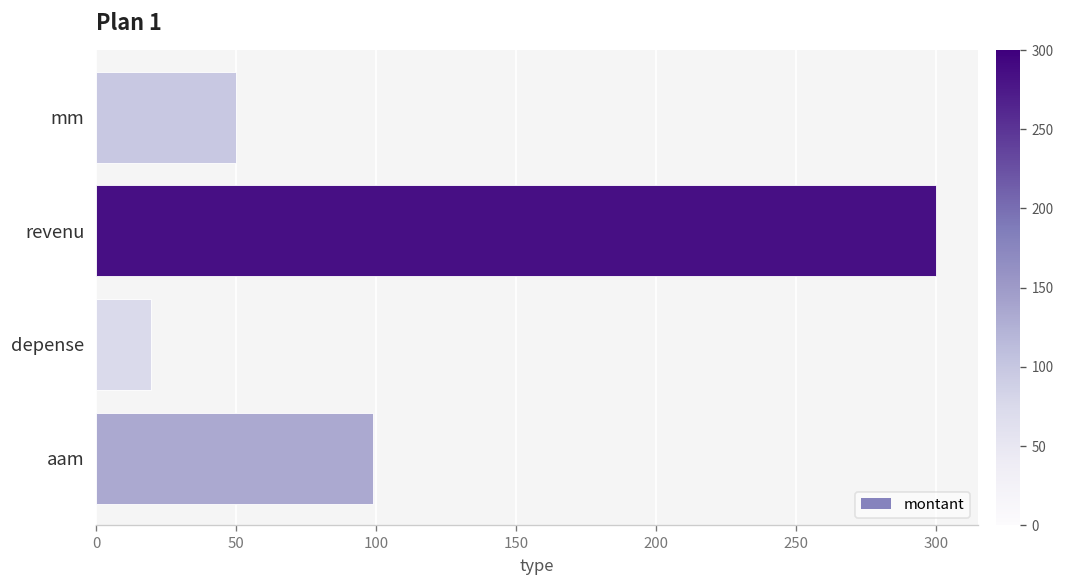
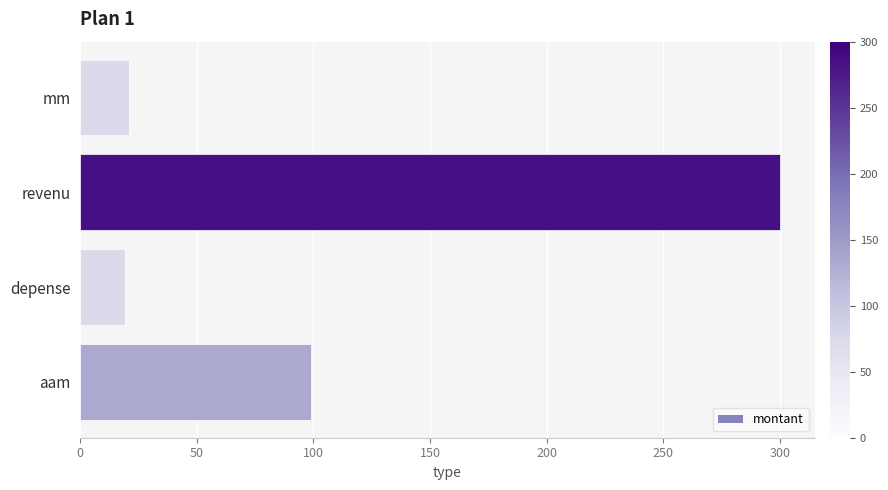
  {
-   "mm": 50,
+   "mm": 21,
    "revenu": 300,
    "depense": 19,
    "aam": 99
  }
